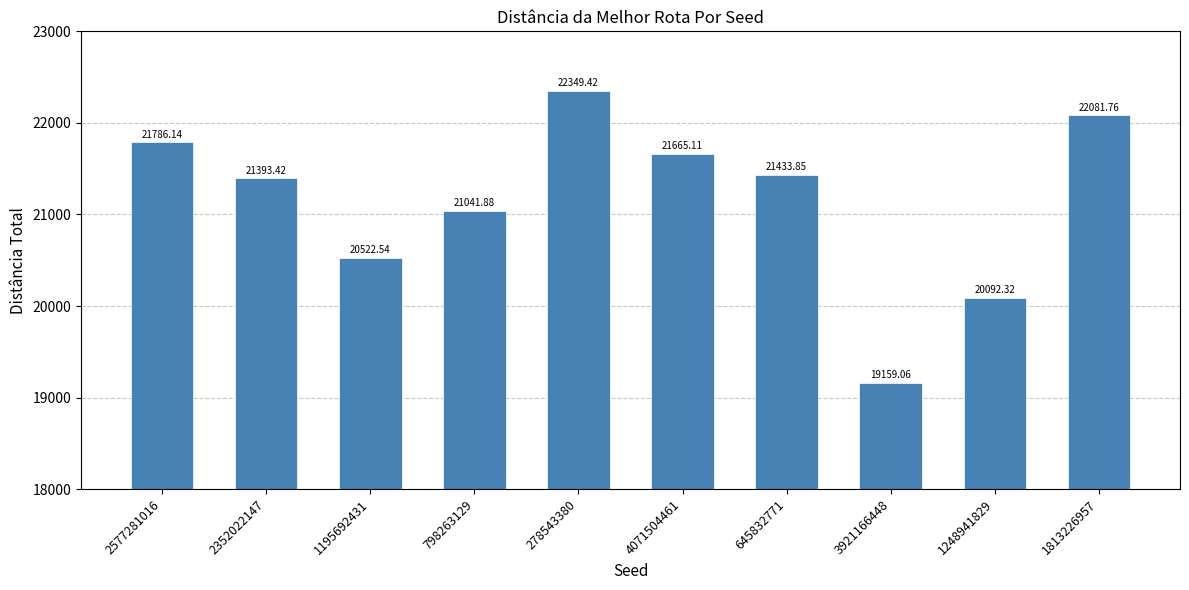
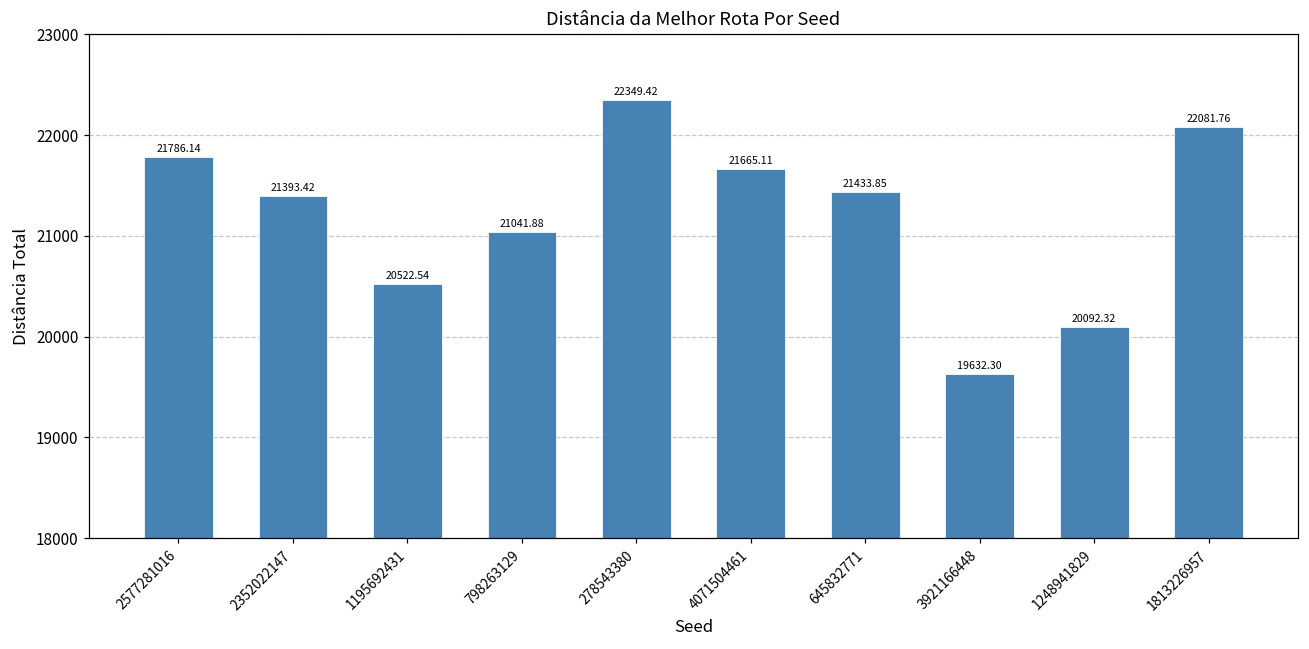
  {
    "2577281016": 21786.14,
    "2352022147": 21393.42,
    "1195692431": 20522.54,
    "798263129": 21041.88,
    "278543380": 22349.42,
    "4071504461": 21665.11,
    "645832771": 21433.85,
-   "3921166448": 19159.06,
+   "3921166448": 19632.30,
    "1248941829": 20092.32,
    "1813226957": 22081.76
  }
